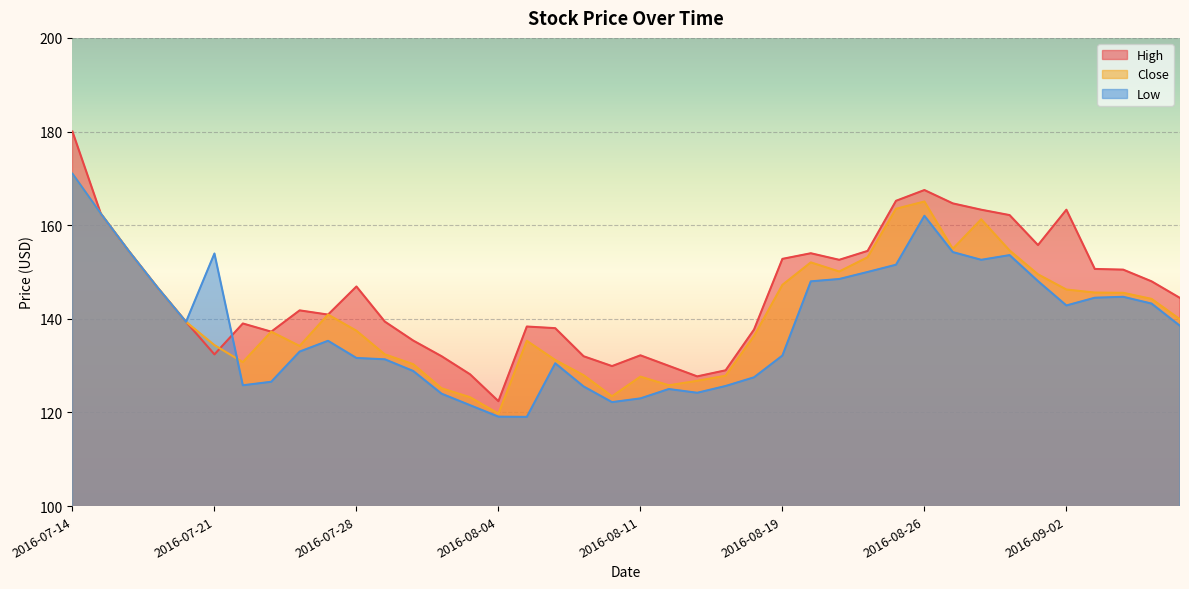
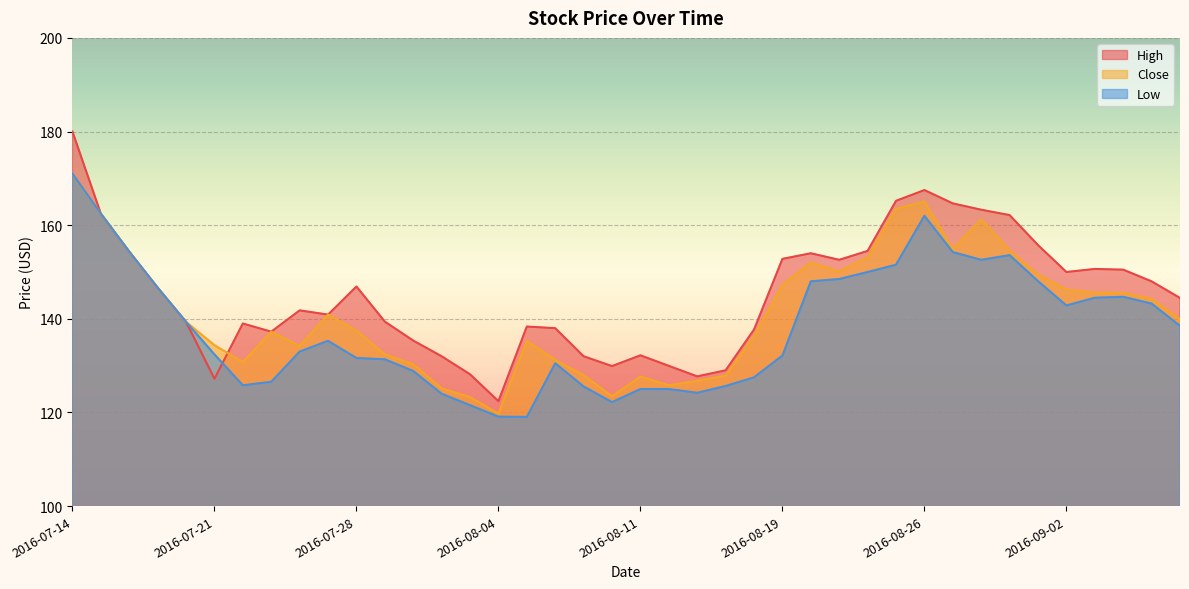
  {
    "High": {
      "2016-07-14": 180,
-     "2016-07-21": 132,
+     "2016-07-21": 127,
      "2016-07-28": 147,
      "2016-08-04": 122,
      "2016-08-11": 132,
      "2016-08-19": 153,
      "2016-08-26": 168,
-     "2016-09-02": 163
+     "2016-09-02": 150
    },
    "Close": {
      "2016-07-21": 134,
      "2016-07-28": 137,
      "2016-08-04": 120,
      "2016-08-11": 128,
      "2016-08-19": 147,
      "2016-08-26": 165,
      "2016-09-02": 146
    },
    "Low": {
-     "2016-07-21": 154,
+     "2016-07-21": 132,
      "2016-07-28": 132,
      "2016-08-04": 119,
-     "2016-08-11": 123,
+     "2016-08-11": 125,
      "2016-08-19": 132,
      "2016-08-26": 162,
      "2016-09-02": 143
    }
  }
